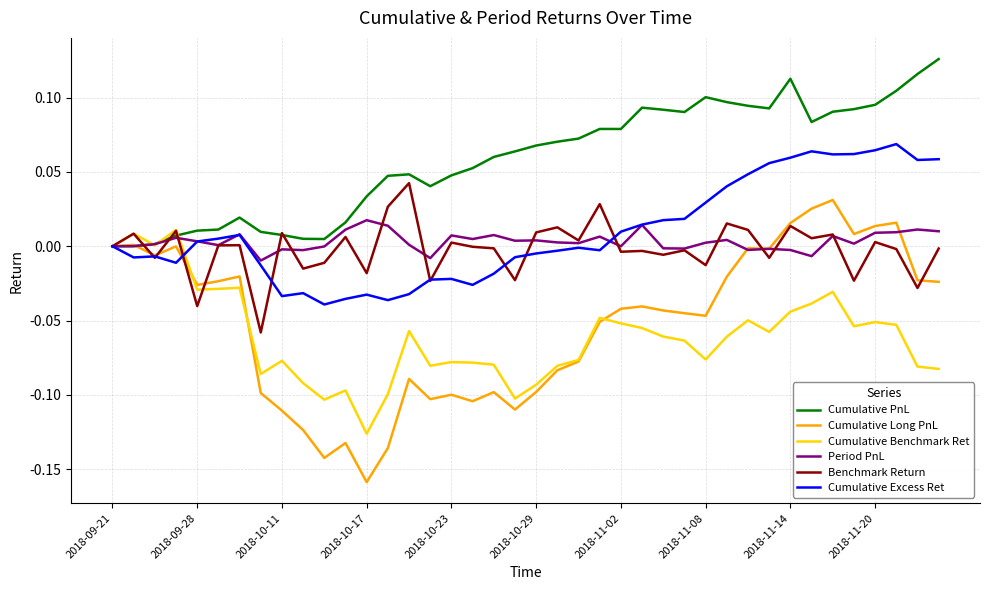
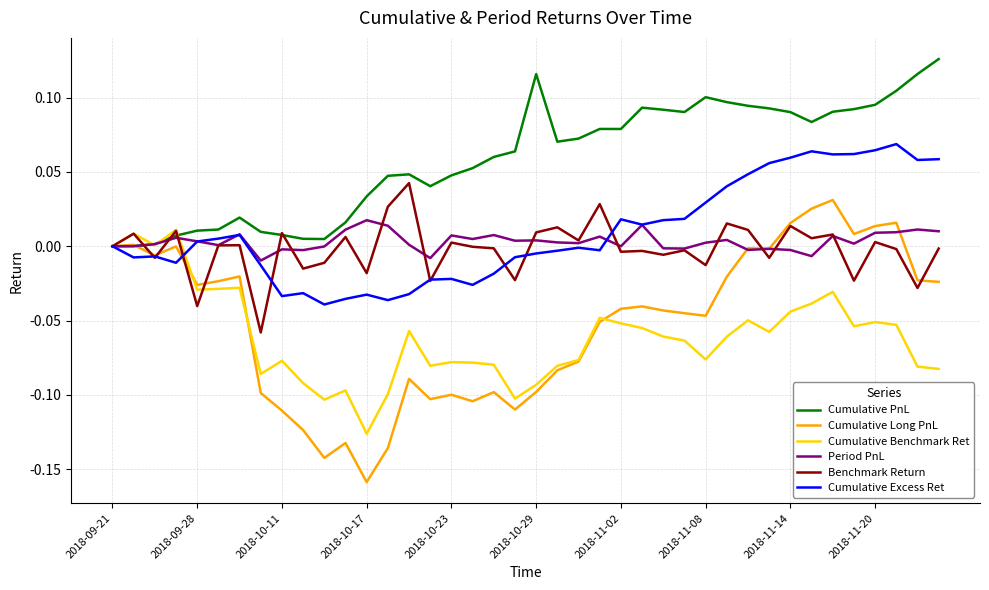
  {
    "Cumulative PnL": {
      "2018-09-28": 0.011,
      "2018-10-17": 0.034,
      "2018-10-23": 0.048,
-     "2018-10-29": 0.068,
+     "2018-10-29": 0.116,
      "2018-11-02": 0.079,
      "2018-11-08": 0.100,
-     "2018-11-14": 0.113,
+     "2018-11-14": 0.090,
      "2018-11-20": 0.095
    },
    "Period PnL": {
      "2018-10-11": -0.002,
      "2018-10-17": 0.018,
      "2018-10-23": 0.007,
      "2018-10-29": 0.004,
      "2018-11-02": 0.000,
      "2018-11-08": 0.002,
      "2018-11-14": -0.003,
      "2018-11-20": 0.009
    },
    "Benchmark Return": {
      "2018-09-28": -0.040,
      "2018-10-17": -0.018,
      "2018-10-23": 0.002,
      "2018-10-29": 0.009,
      "2018-11-02": -0.004,
      "2018-11-08": -0.013,
      "2018-11-14": 0.014,
      "2018-11-20": 0.003
    },
    "Cumulative Excess Ret": {
      "2018-10-11": -0.034,
      "2018-10-17": -0.033,
      "2018-10-23": -0.022,
      "2018-10-29": -0.005,
-     "2018-11-02": 0.010,
+     "2018-11-02": 0.018,
      "2018-11-08": 0.029,
      "2018-11-14": 0.060,
      "2018-11-20": 0.065
    }
  }
